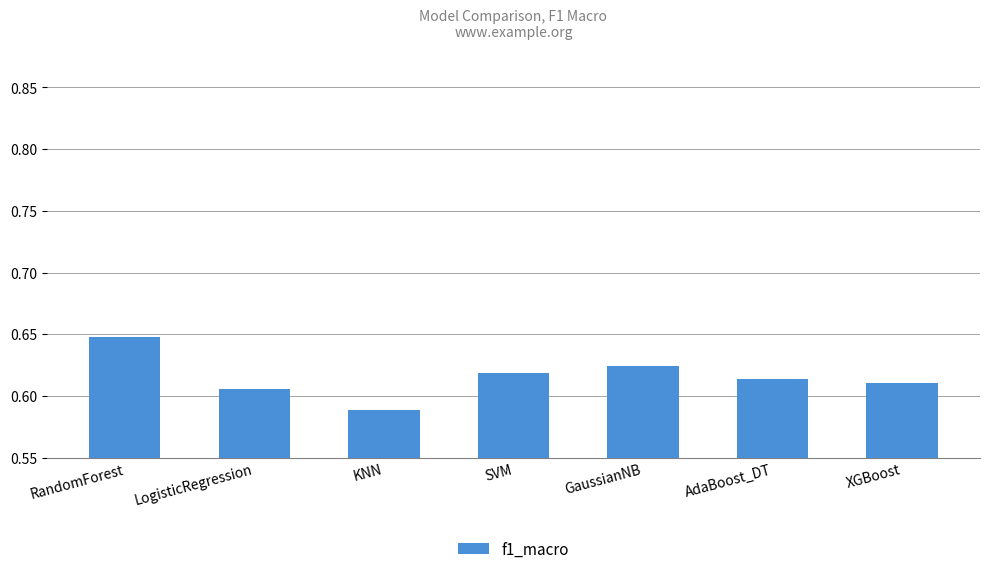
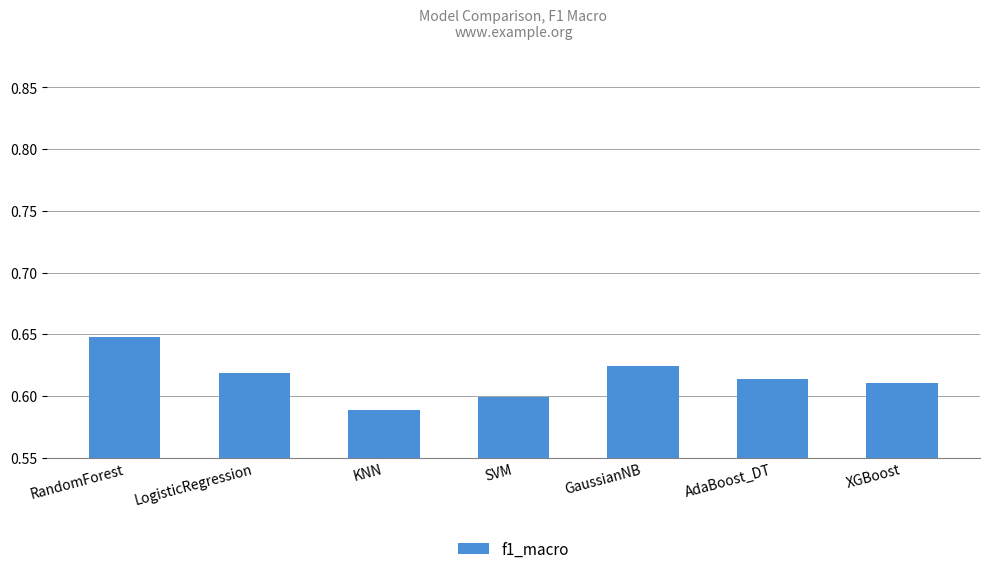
  {
    "RandomForest": 0.647,
-   "LogisticRegression": 0.606,
+   "LogisticRegression": 0.618,
    "KNN": 0.589,
-   "SVM": 0.618,
+   "SVM": 0.599,
    "GaussianNB": 0.624,
    "AdaBoost_DT": 0.613,
    "XGBoost": 0.610
  }
